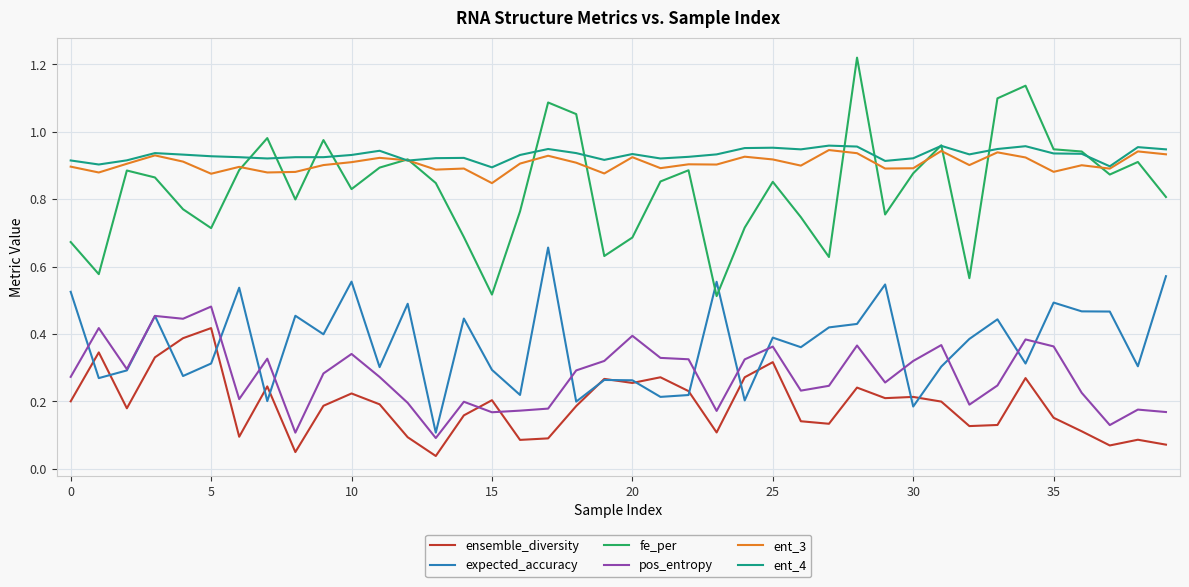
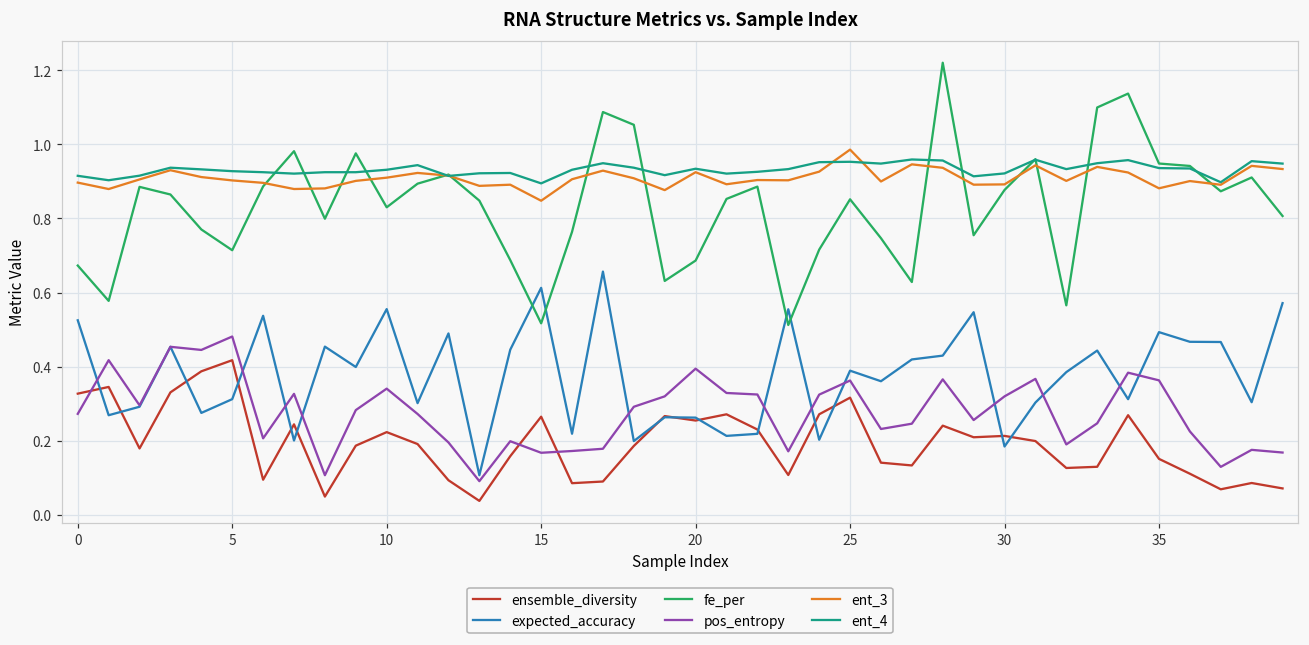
  {
    "ensemble_diversity": {
-     "0": 0.20,
+     "0": 0.33,
      "5": 0.42,
      "10": 0.22,
-     "15": 0.20,
+     "15": 0.27,
      "20": 0.25,
      "25": 0.32,
      "30": 0.21,
      "35": 0.15
    },
    "expected_accuracy": {
      "0": 0.53,
      "5": 0.31,
      "10": 0.56,
-     "15": 0.29,
+     "15": 0.61,
      "20": 0.26,
      "25": 0.39,
      "30": 0.18,
      "35": 0.49
    },
    "pos_entropy": {
      "0": 0.27,
      "5": 0.48,
      "10": 0.34,
      "15": 0.17,
      "20": 0.39,
      "25": 0.36,
      "30": 0.32,
      "35": 0.36
    },
    "ent_3": {
      "0": 0.90,
-     "5": 0.88,
+     "5": 0.90,
      "10": 0.91,
      "15": 0.85,
      "20": 0.92,
-     "25": 0.92,
+     "25": 0.99,
      "30": 0.89,
      "35": 0.88
    }
  }
